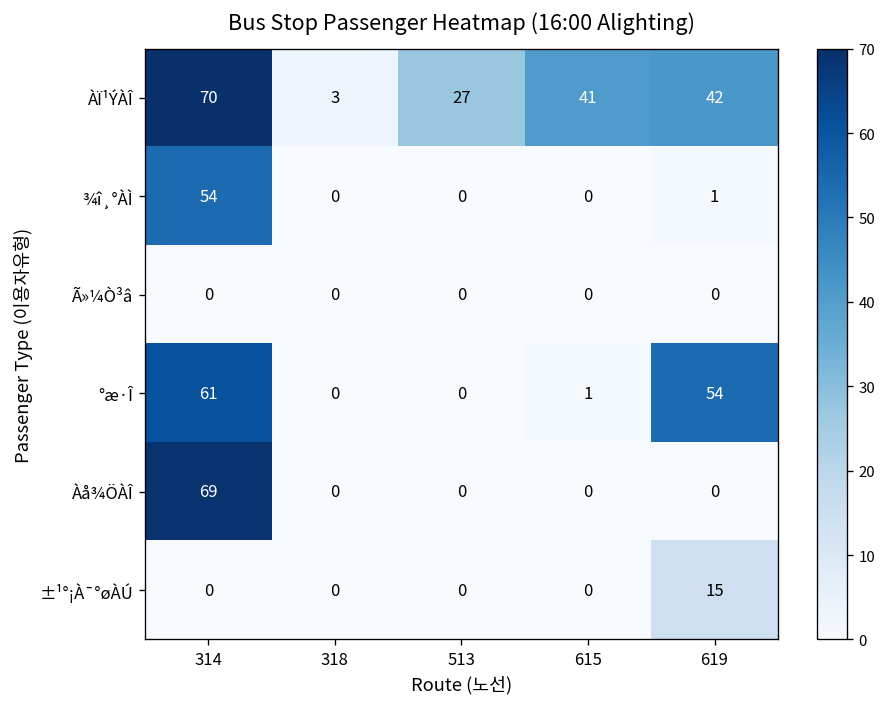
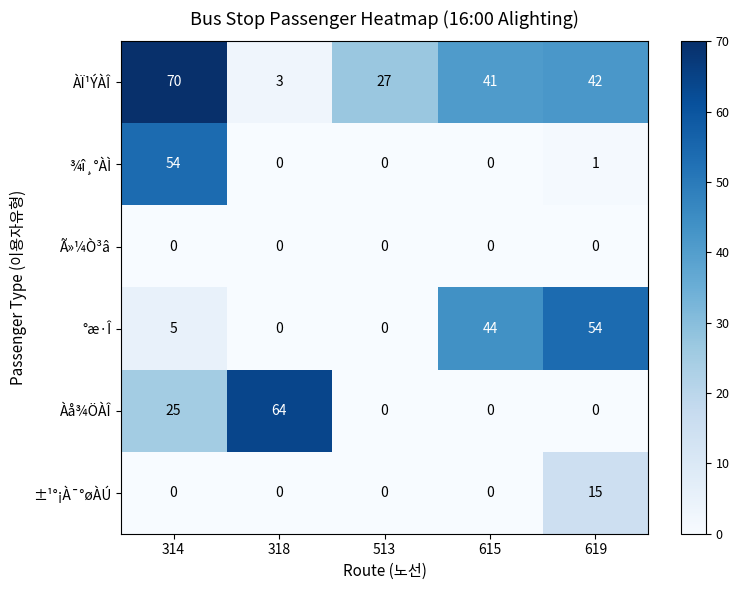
  {
    "ÀÏ¹ÝÀÎ": {
      "314": 70,
      "318": 3,
      "513": 27,
      "615": 41,
      "619": 42
    },
    "¾î¸°ÀÌ": {
      "314": 54,
      "318": 0,
      "513": 0,
      "615": 0,
      "619": 1
    },
    "Ã»¼Ò³â": {
      "314": 0,
      "318": 0,
      "513": 0,
      "615": 0,
      "619": 0
    },
    "°æ·Î": {
-     "314": 61,
+     "314": 5,
      "318": 0,
      "513": 0,
-     "615": 1,
+     "615": 44,
      "619": 54
    },
    "Àå¾ÖÀÎ": {
-     "314": 69,
-     "318": 0,
+     "314": 25,
+     "318": 64,
      "513": 0,
      "615": 0,
      "619": 0
    },
    "±¹°¡À¯°øÀÚ": {
      "314": 0,
      "318": 0,
      "513": 0,
      "615": 0,
      "619": 15
    }
  }
